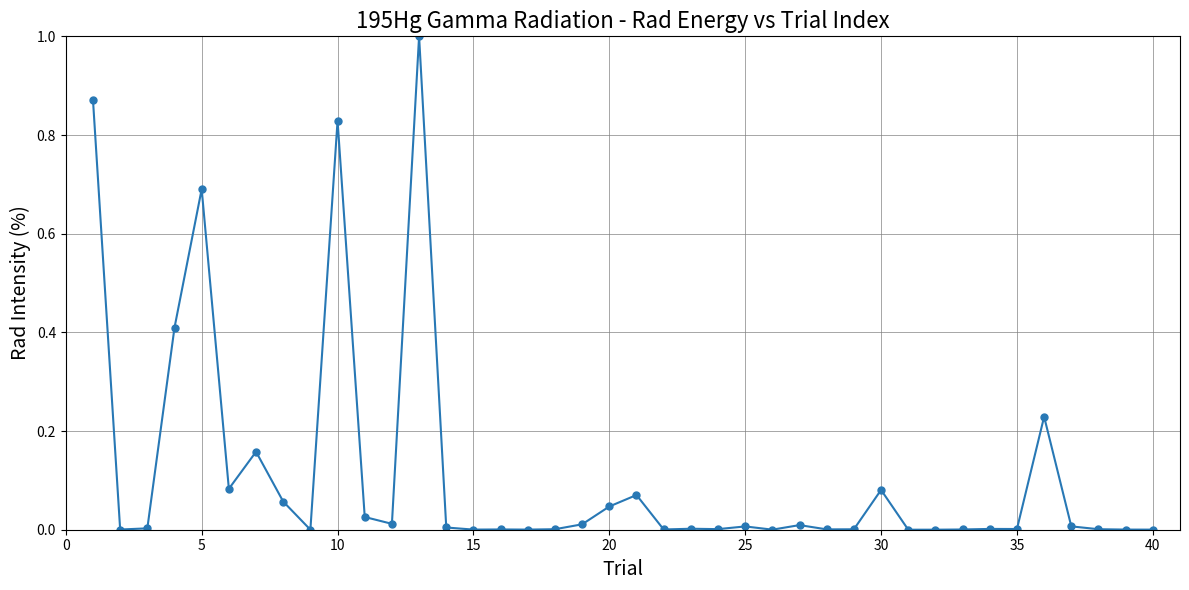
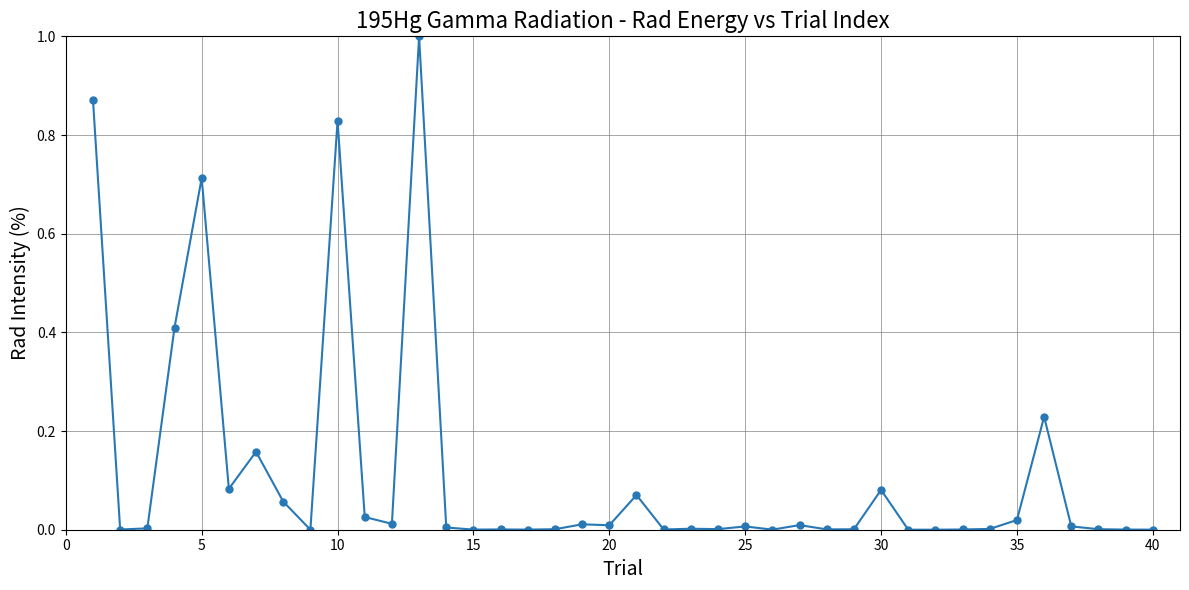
  {
-   "5": 0.69,
+   "5": 0.71,
    "10": 0.83,
    "15": 0.00,
-   "20": 0.05,
+   "20": 0.01,
    "25": 0.01,
    "30": 0.08,
-   "35": 0.00,
+   "35": 0.02,
    "40": 0.00
  }
